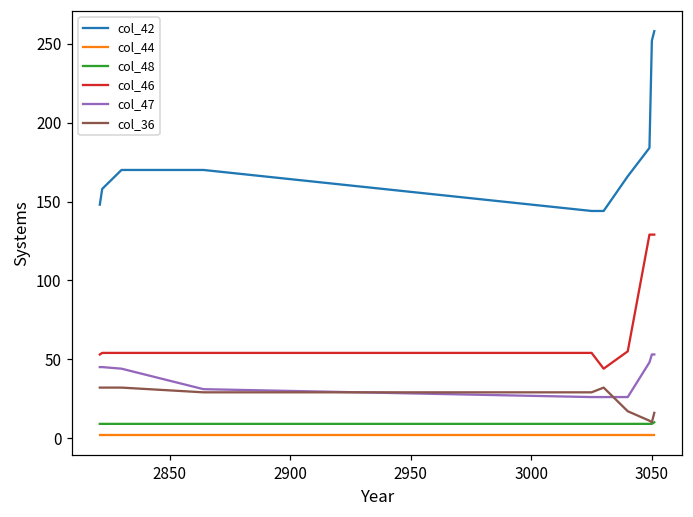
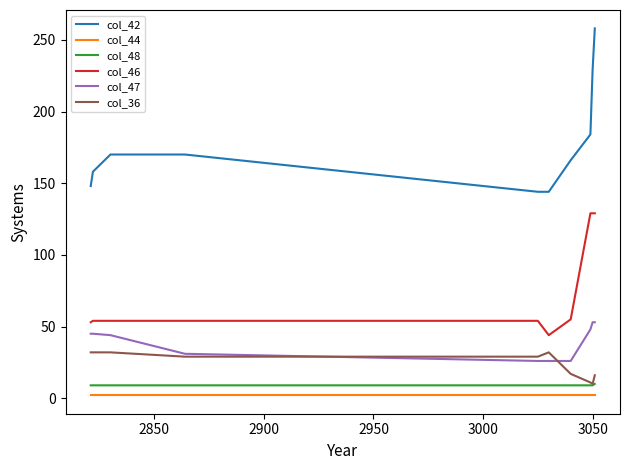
  {
    "col_42": {
-     "3050": 252
+     "3050": 229
    },
    "col_44": {
      "3050": 2
    },
    "col_46": {
      "3050": 129
    },
    "col_47": {
      "3050": 53
    }
  }
